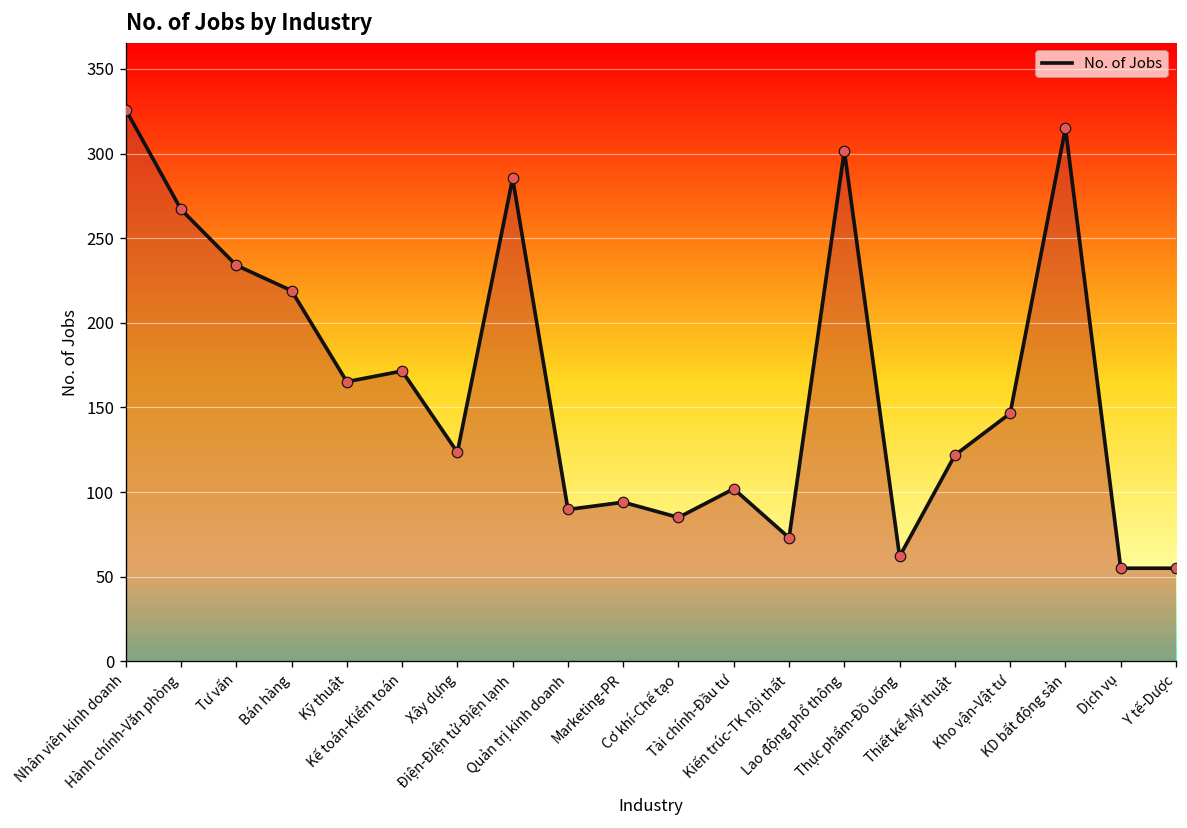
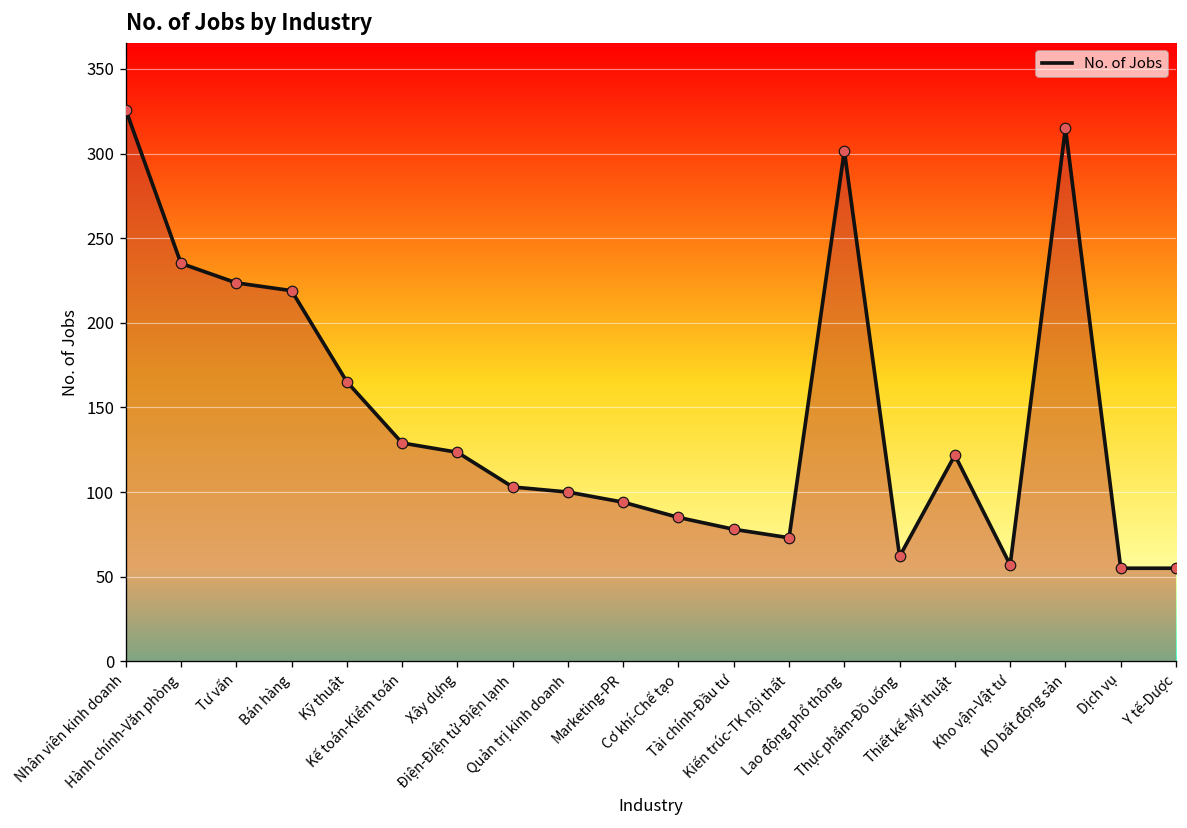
  {
    "Nhân viên kinh doanh": 326,
-   "Hành chính-Văn phòng": 267,
-   "Tư vấn": 234,
+   "Hành chính-Văn phòng": 235,
+   "Tư vấn": 224,
    "Bán hàng": 219,
    "Kỹ thuật": 165,
-   "Kế toán-Kiểm toán": 172,
+   "Kế toán-Kiểm toán": 129,
    "Xây dựng": 124,
-   "Điện-Điện tử-Điện lạnh": 285,
-   "Quản trị kinh doanh": 90,
+   "Điện-Điện tử-Điện lạnh": 103,
+   "Quản trị kinh doanh": 100,
    "Marketing-PR": 94,
    "Cơ khí-Chế tạo": 85,
-   "Tài chính-Đầu tư": 102,
+   "Tài chính-Đầu tư": 78,
    "Kiến trúc-TK nội thất": 73,
    "Lao động phổ thông": 302,
    "Thực phẩm-Đồ uống": 62,
    "Thiết kế-Mỹ thuật": 122,
-   "Kho vận-Vật tư": 147,
+   "Kho vận-Vật tư": 57,
    "KD bất động sản": 315,
    "Dịch vụ": 55,
    "Y tế-Dược": 55
  }
